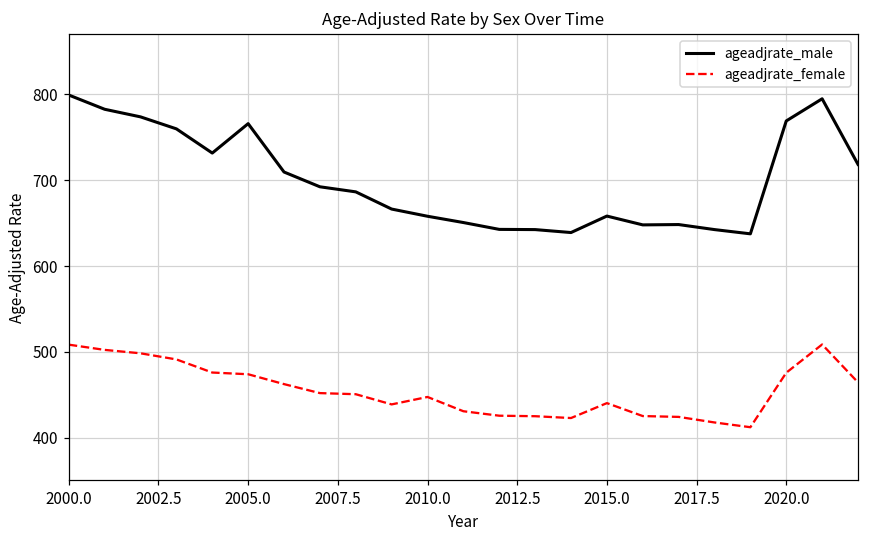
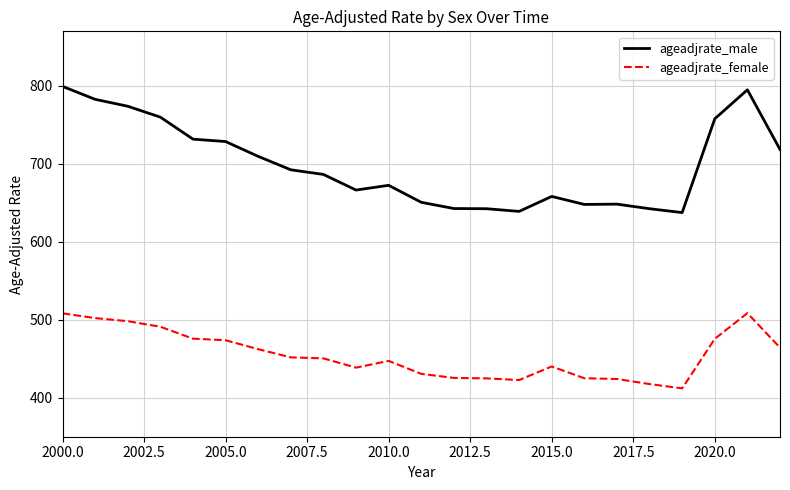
  {
    "ageadjrate_male": {
      "2000.0": 800,
-     "2005.0": 770,
-     "2010.0": 660,
+     "2005.0": 730,
+     "2010.0": 670,
      "2015.0": 660,
-     "2020.0": 770
+     "2020.0": 760
    },
    "ageadjrate_female": {
      "2000.0": 510,
      "2005.0": 470,
      "2010.0": 450,
      "2015.0": 440,
      "2020.0": 480
    }
  }
